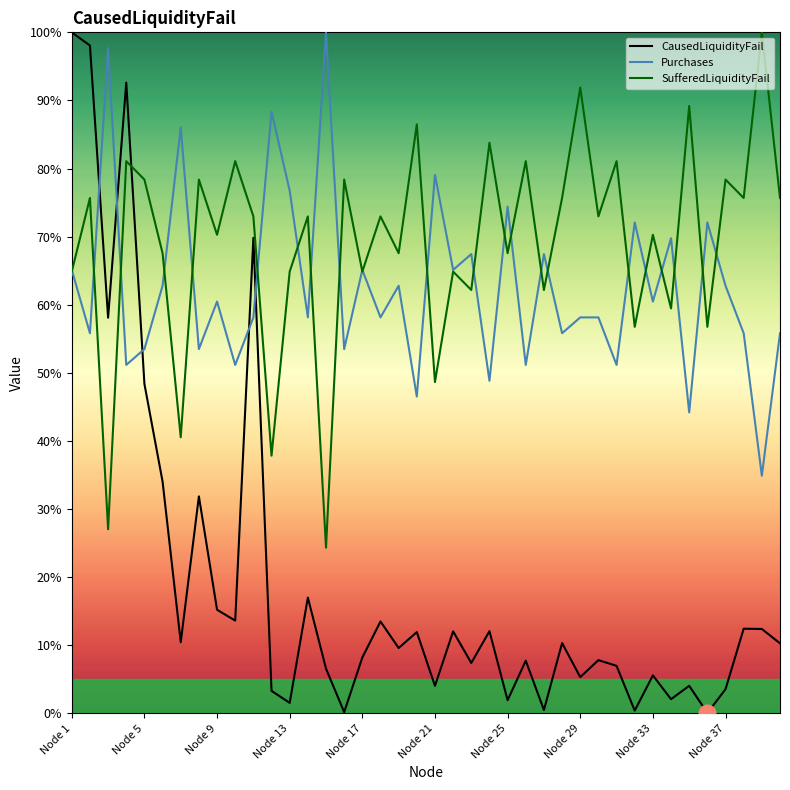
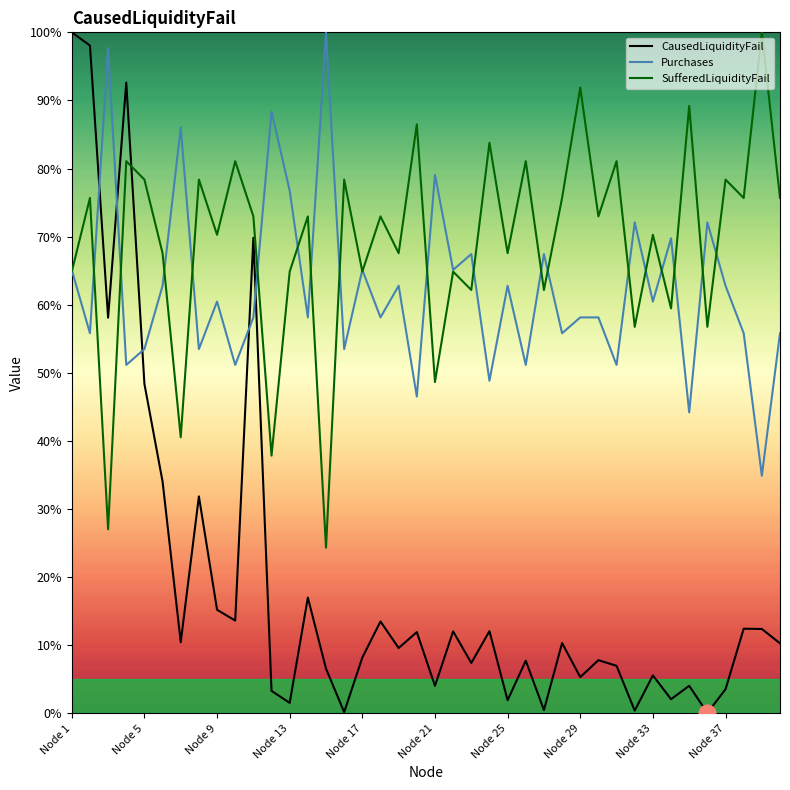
  {
    "CausedLiquidityFail": {
      "Node 1": "100%",
      "Node 5": "48%",
      "Node 9": "15%",
      "Node 17": "8%",
      "Node 29": "5%",
      "Node 33": "6%"
    },
    "Purchases": {
      "Node 5": "53%",
      "Node 9": "60%",
      "Node 13": "77%",
      "Node 21": "79%",
-     "Node 25": "74%",
+     "Node 25": "63%",
      "Node 29": "58%",
      "Node 33": "60%",
      "Node 37": "63%"
    },
    "SufferedLiquidityFail": {
      "Node 5": "78%",
      "Node 9": "70%",
      "Node 13": "65%",
      "Node 21": "49%",
      "Node 25": "68%",
      "Node 29": "92%",
      "Node 33": "70%",
      "Node 37": "78%"
    }
  }
